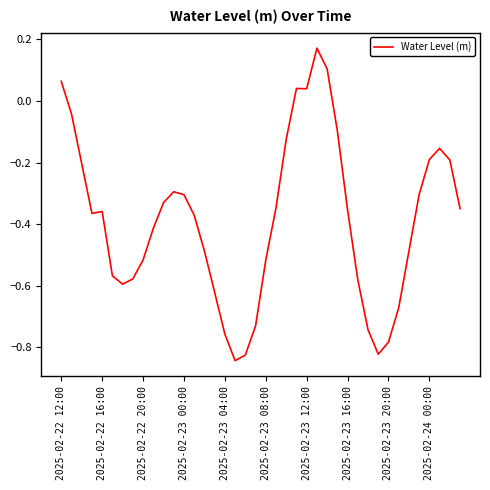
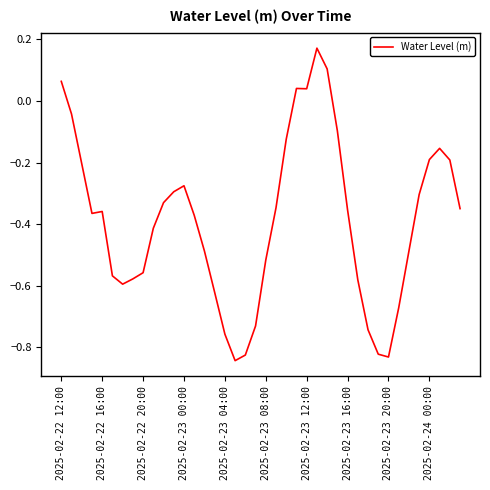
  {
    "2025-02-22 12:00": 0.06,
    "2025-02-22 16:00": -0.36,
-   "2025-02-22 20:00": -0.52,
-   "2025-02-23 00:00": -0.30,
+   "2025-02-22 20:00": -0.56,
+   "2025-02-23 00:00": -0.28,
    "2025-02-23 04:00": -0.76,
    "2025-02-23 08:00": -0.52,
    "2025-02-23 12:00": 0.04,
    "2025-02-23 16:00": -0.35,
-   "2025-02-23 20:00": -0.78,
+   "2025-02-23 20:00": -0.83,
    "2025-02-24 00:00": -0.19
  }
